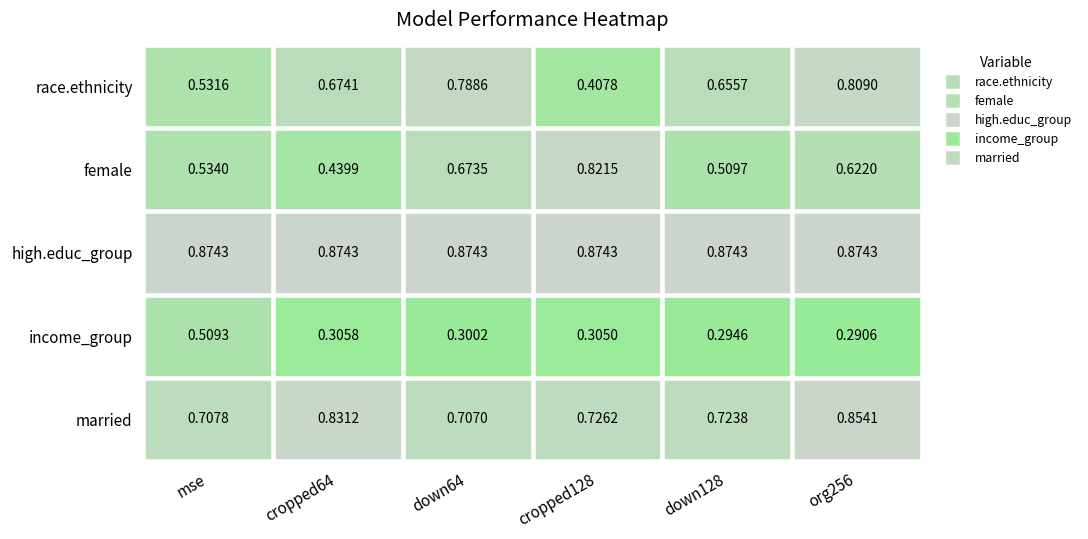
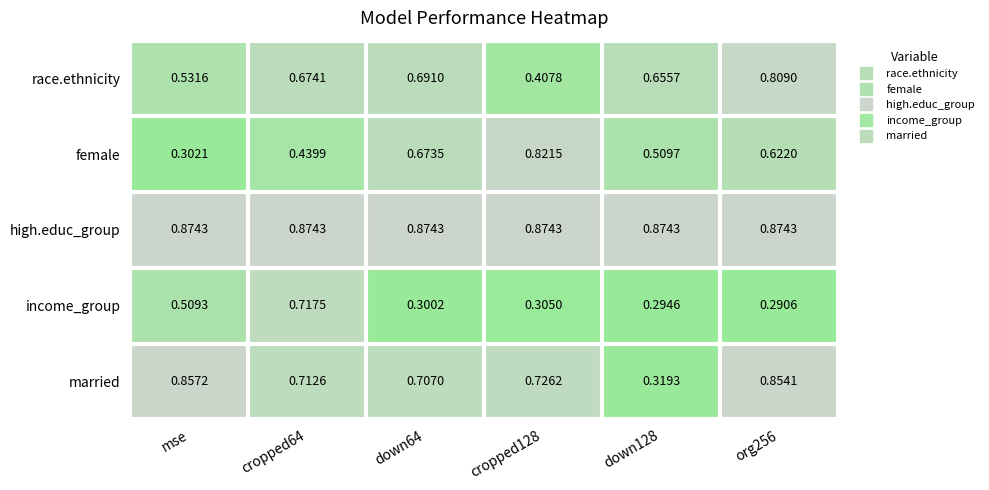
  {
    "race.ethnicity": {
      "mse": 0.5316,
      "cropped64": 0.6741,
-     "down64": 0.7886,
+     "down64": 0.6910,
      "cropped128": 0.4078,
      "down128": 0.6557,
      "org256": 0.8090
    },
    "female": {
-     "mse": 0.5340,
+     "mse": 0.3021,
      "cropped64": 0.4399,
      "down64": 0.6735,
      "cropped128": 0.8215,
      "down128": 0.5097,
      "org256": 0.6220
    },
    "high.educ_group": {
      "mse": 0.8743,
      "cropped64": 0.8743,
      "down64": 0.8743,
      "cropped128": 0.8743,
      "down128": 0.8743,
      "org256": 0.8743
    },
    "income_group": {
      "mse": 0.5093,
-     "cropped64": 0.3058,
+     "cropped64": 0.7175,
      "down64": 0.3002,
      "cropped128": 0.3050,
      "down128": 0.2946,
      "org256": 0.2906
    },
    "married": {
-     "mse": 0.7078,
-     "cropped64": 0.8312,
+     "mse": 0.8572,
+     "cropped64": 0.7126,
      "down64": 0.7070,
      "cropped128": 0.7262,
-     "down128": 0.7238,
+     "down128": 0.3193,
      "org256": 0.8541
    }
  }
